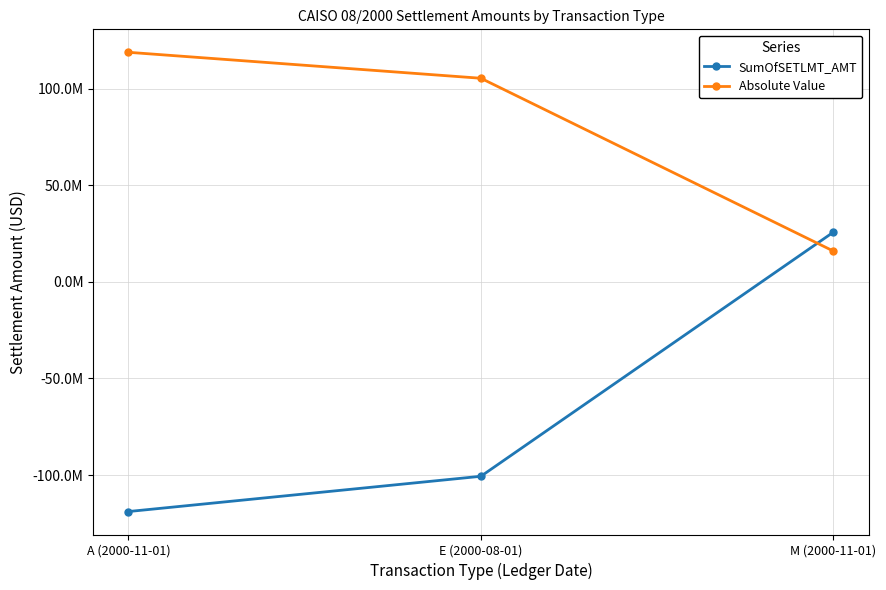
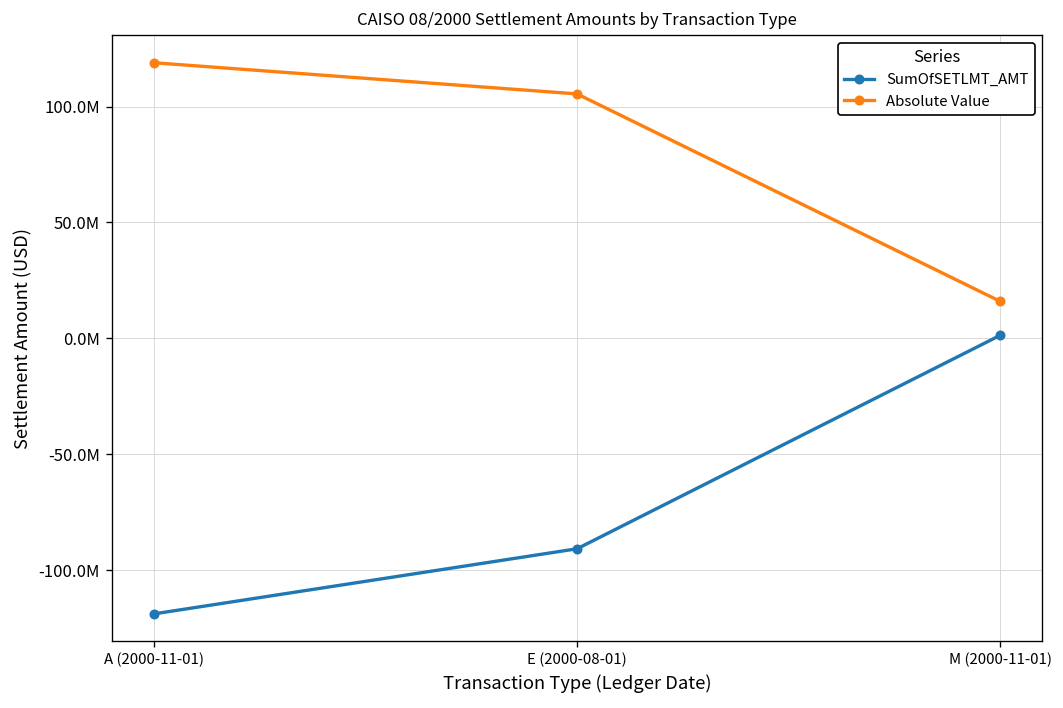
  {
    "SumOfSETLMT_AMT": {
      "A (2000-11-01)": -119000000,
-     "E (2000-08-01)": -101000000,
-     "M (2000-11-01)": 26000000
+     "E (2000-08-01)": -91000000,
+     "M (2000-11-01)": 1000000
    },
    "Absolute Value": {
      "A (2000-11-01)": 119000000,
      "E (2000-08-01)": 105000000,
      "M (2000-11-01)": 16000000
    }
  }
